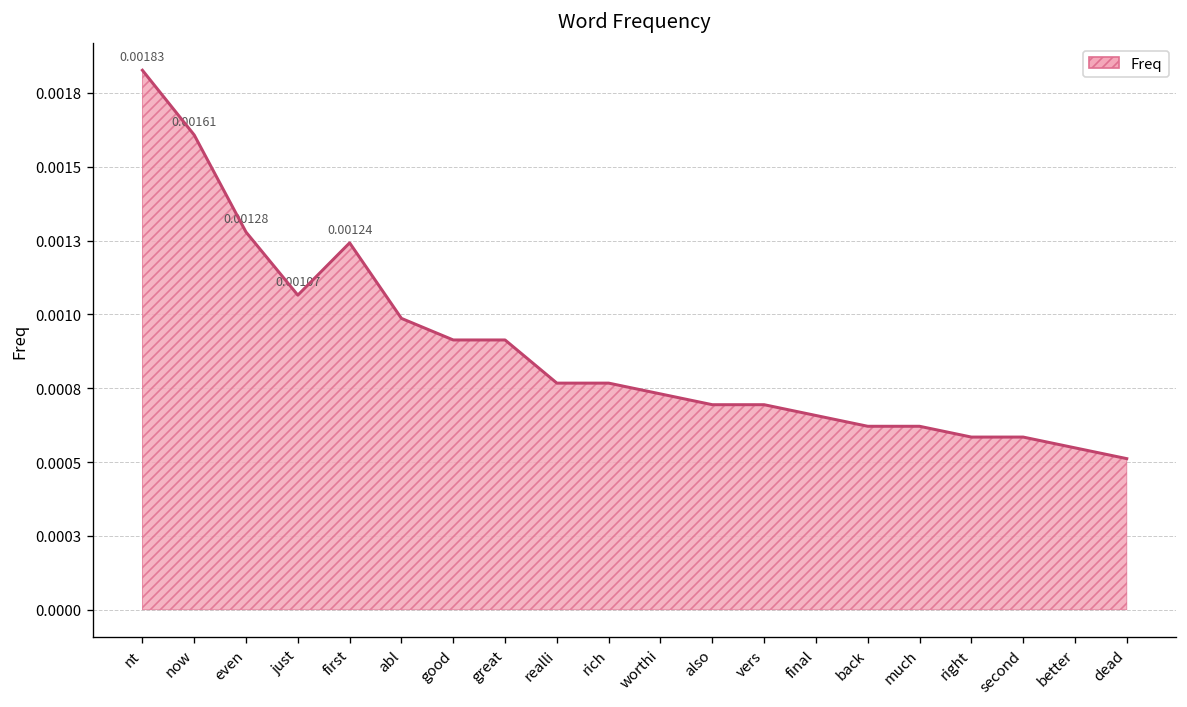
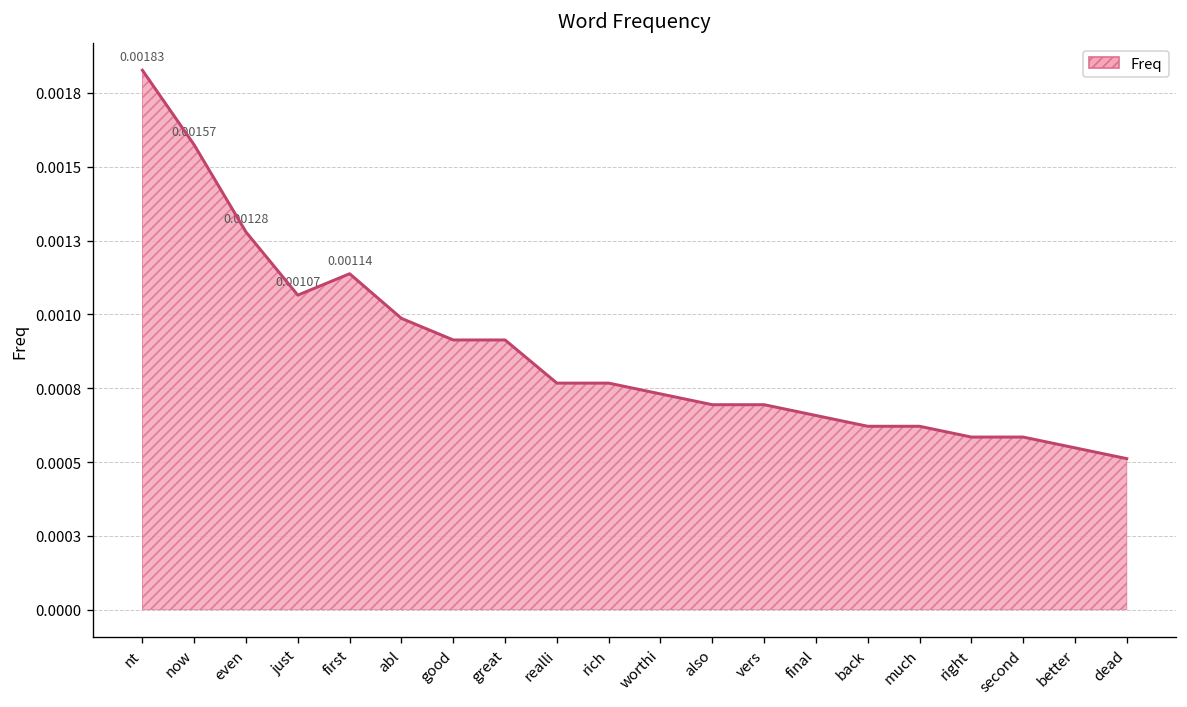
  {
    "nt": 0.00183,
-   "now": 0.00161,
+   "now": 0.00157,
    "even": 0.00128,
    "just": 0.00107,
-   "first": 0.00124
+   "first": 0.00114
  }
